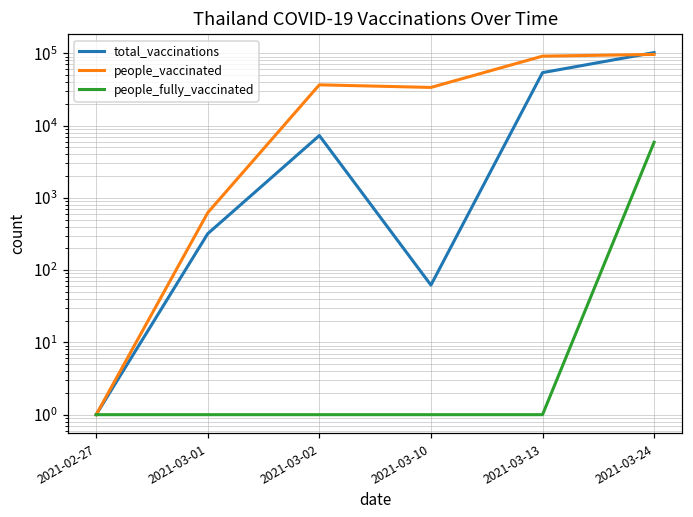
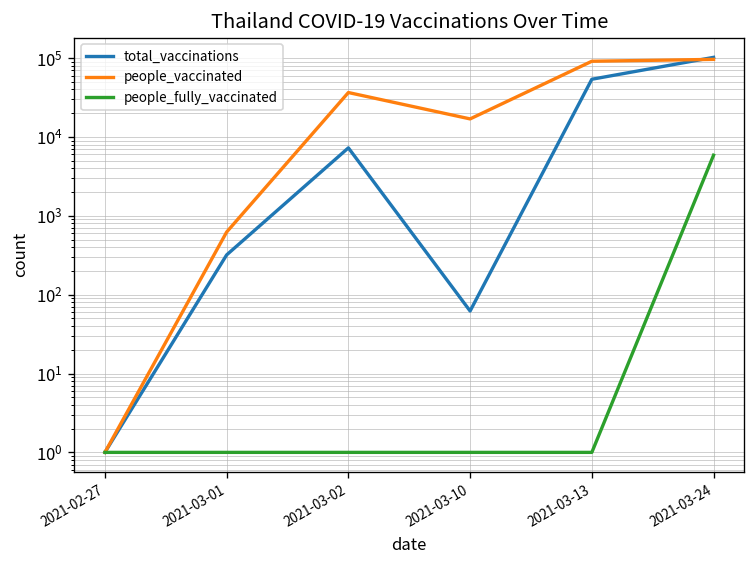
  {
    "total_vaccinations": {
      "2021-03-01": 300,
      "2021-03-02": 7000,
      "2021-03-10": 60,
      "2021-03-13": 50000
    },
    "people_vaccinated": {
      "2021-03-01": 600,
      "2021-03-02": 40000,
-     "2021-03-10": 30000,
+     "2021-03-10": 17000,
      "2021-03-13": 90000
    },
    "people_fully_vaccinated": {
      "2021-03-01": 1,
      "2021-03-02": 1,
      "2021-03-10": 1,
      "2021-03-13": 1,
      "2021-03-24": 6000
    }
  }
